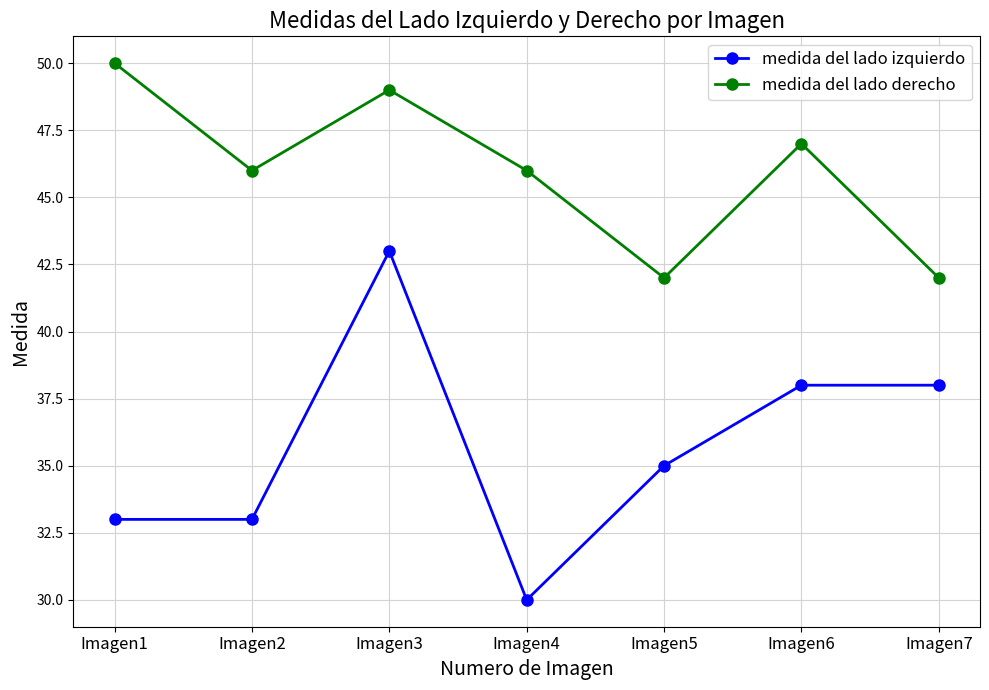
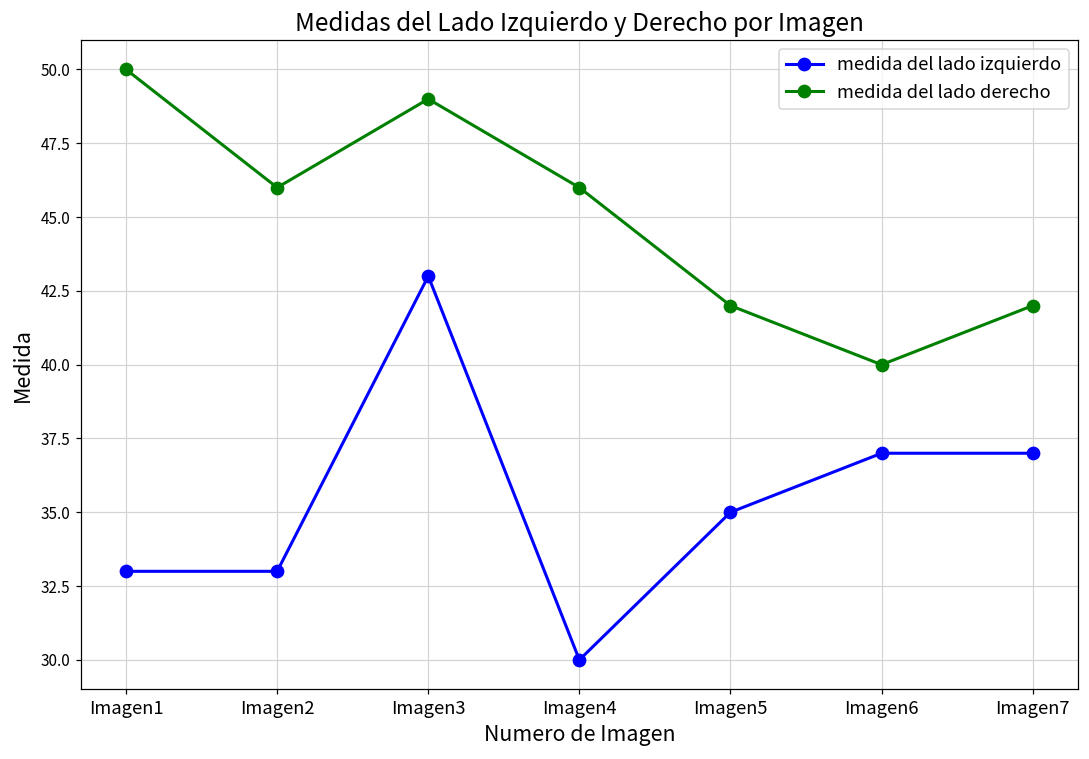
  {
    "medida del lado izquierdo": {
      "Imagen1": 33,
      "Imagen2": 33,
      "Imagen3": 43,
      "Imagen4": 30,
      "Imagen5": 35,
-     "Imagen6": 38,
-     "Imagen7": 38
+     "Imagen6": 37,
+     "Imagen7": 37
    },
    "medida del lado derecho": {
      "Imagen1": 50,
      "Imagen2": 46,
      "Imagen3": 49,
      "Imagen4": 46,
      "Imagen5": 42,
-     "Imagen6": 47,
+     "Imagen6": 40,
      "Imagen7": 42
    }
  }
